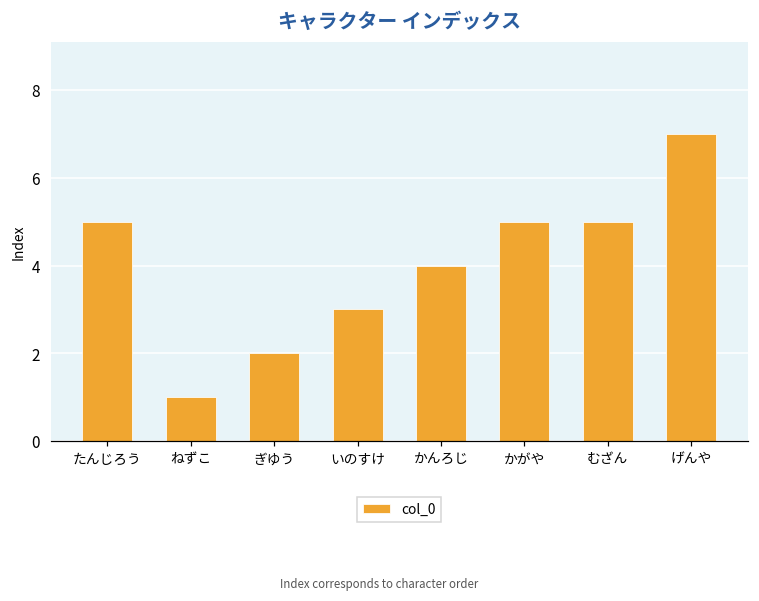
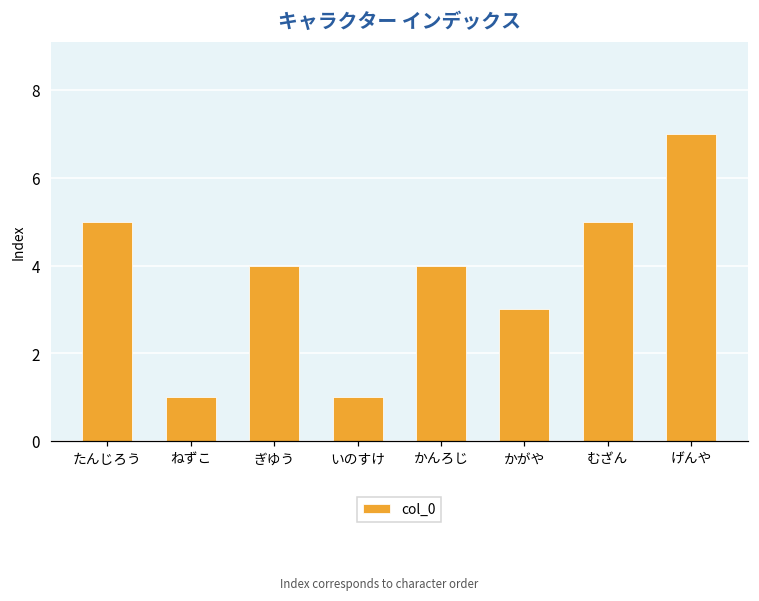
  {
    "たんじろう": 5,
    "ねずこ": 1,
-   "ぎゆう": 2,
-   "いのすけ": 3,
+   "ぎゆう": 4,
+   "いのすけ": 1,
    "かんろじ": 4,
-   "かがや": 5,
+   "かがや": 3,
    "むざん": 5,
    "げんや": 7
  }
